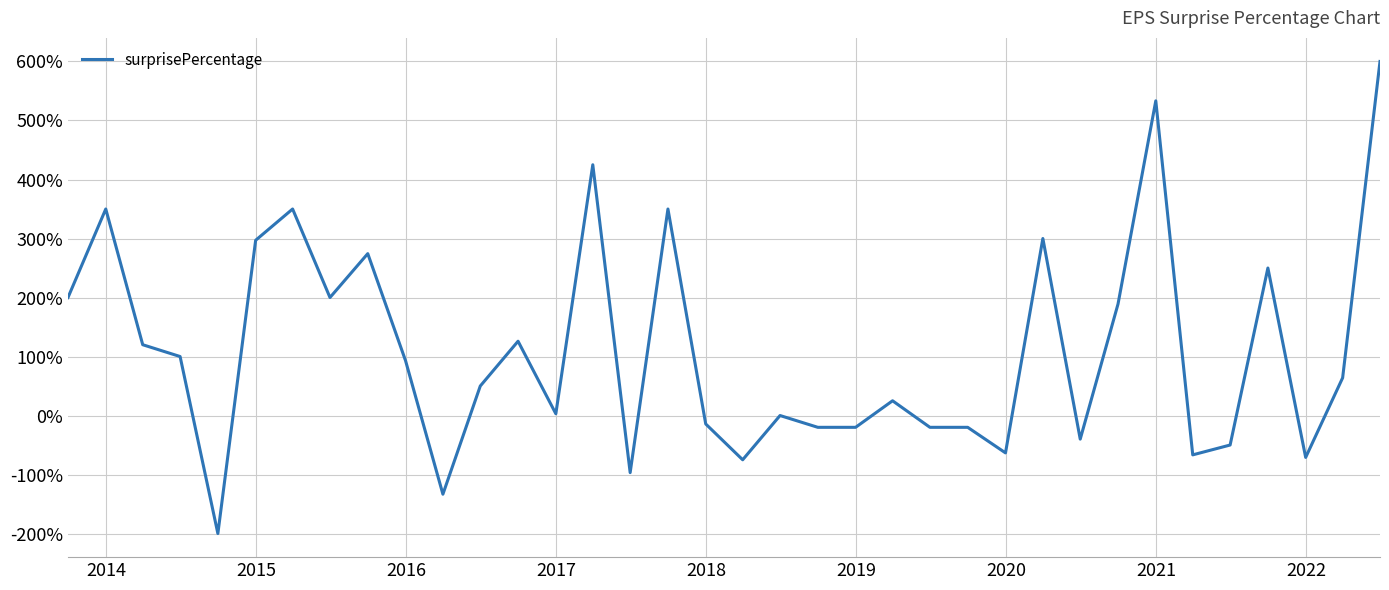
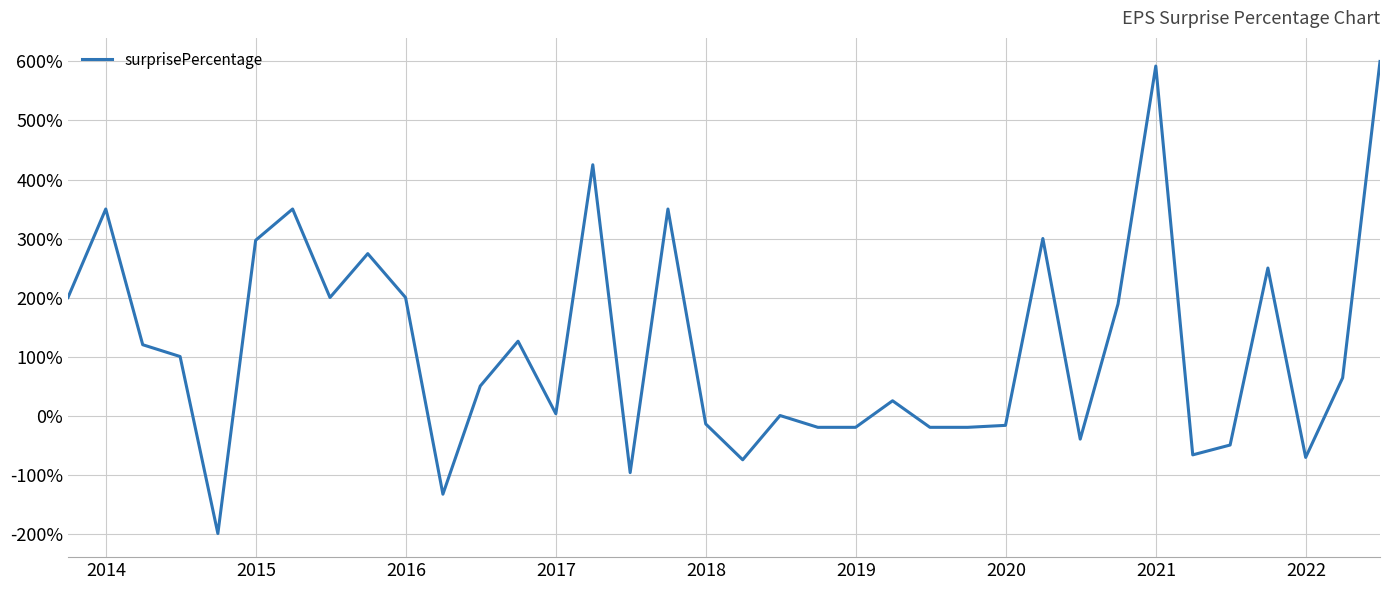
  {
    "2014": "350%",
    "2015": "300%",
-   "2016": "90%",
+   "2016": "200%",
    "2017": "0%",
    "2018": "-10%",
    "2019": "-20%",
-   "2020": "-60%",
-   "2021": "530%",
+   "2020": "-20%",
+   "2021": "590%",
    "2022": "-70%"
  }
